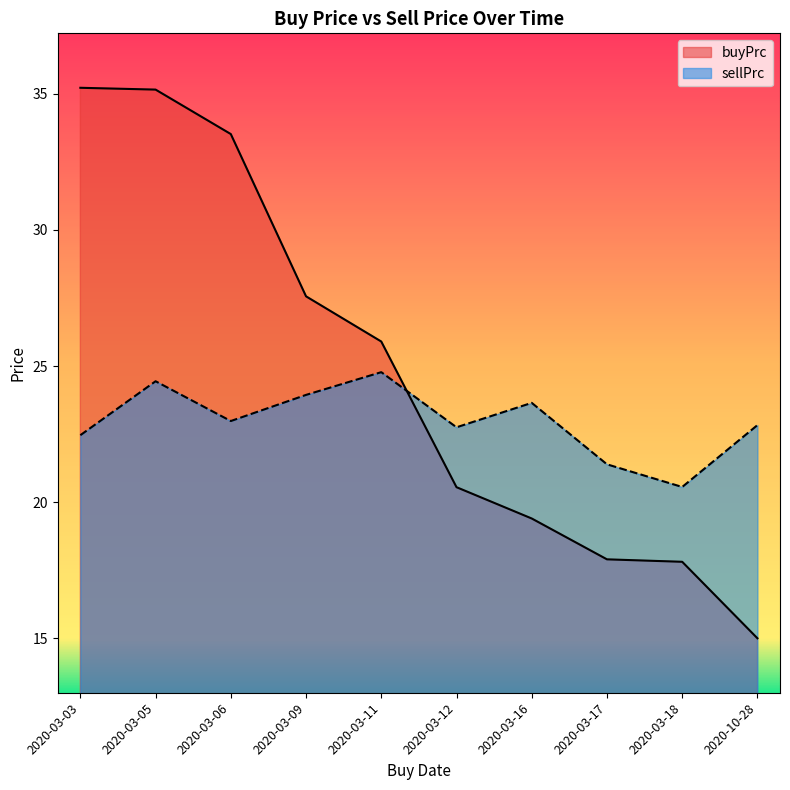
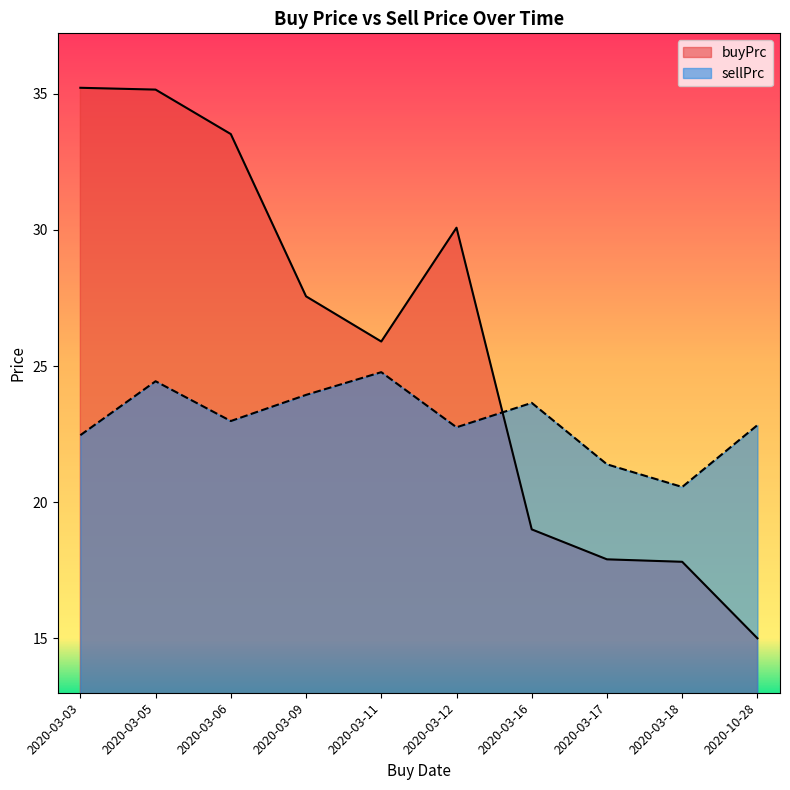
  {
    "buyPrc": {
      "2020-03-03": 35.2,
      "2020-03-05": 35.2,
      "2020-03-06": 33.5,
      "2020-03-09": 27.6,
      "2020-03-11": 25.9,
-     "2020-03-12": 20.5,
-     "2020-03-16": 19.4,
+     "2020-03-12": 30.1,
+     "2020-03-16": 19.0,
      "2020-03-17": 17.9,
      "2020-03-18": 17.8,
      "2020-10-28": 15.0
    },
    "sellPrc": {
      "2020-03-03": 22.5,
      "2020-03-05": 24.4,
      "2020-03-06": 23.0,
      "2020-03-09": 23.9,
      "2020-03-11": 24.8,
      "2020-03-12": 22.8,
      "2020-03-16": 23.6,
      "2020-03-17": 21.4,
      "2020-03-18": 20.6,
      "2020-10-28": 22.8
    }
  }
